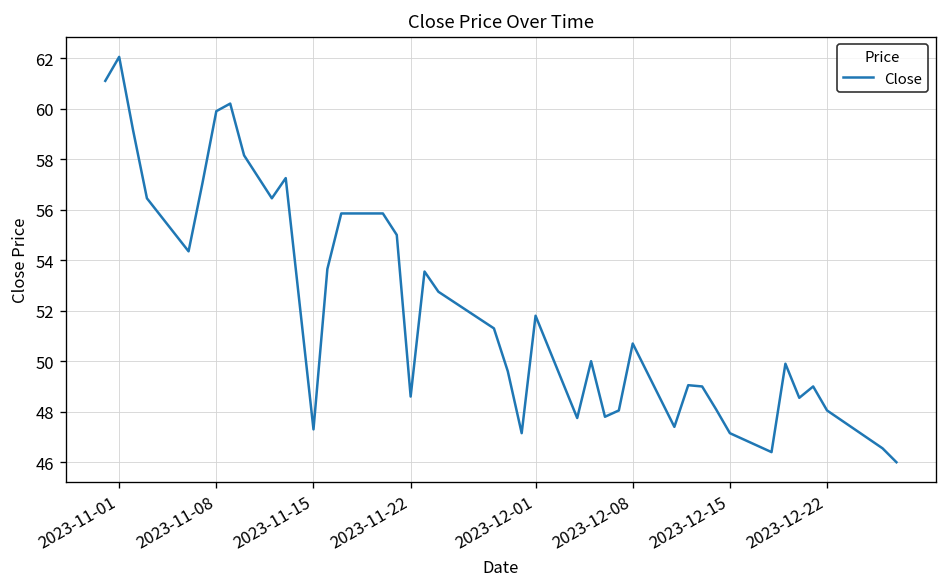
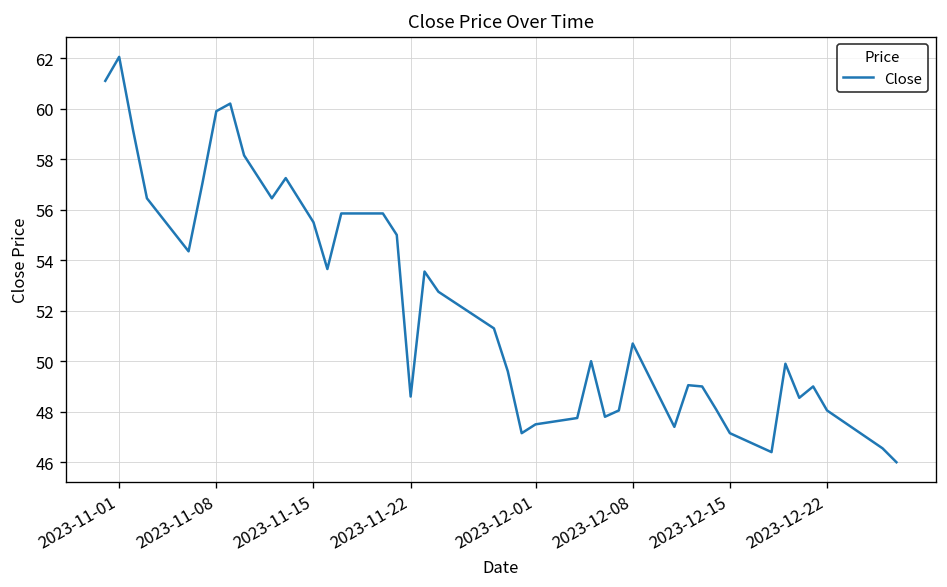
  {
    "2023-11-01": 62.1,
    "2023-11-08": 59.9,
-   "2023-11-15": 47.3,
+   "2023-11-15": 55.5,
    "2023-11-22": 48.6,
-   "2023-12-01": 51.8,
+   "2023-12-01": 47.5,
    "2023-12-08": 50.7,
    "2023-12-15": 47.2,
    "2023-12-22": 48.1
  }
